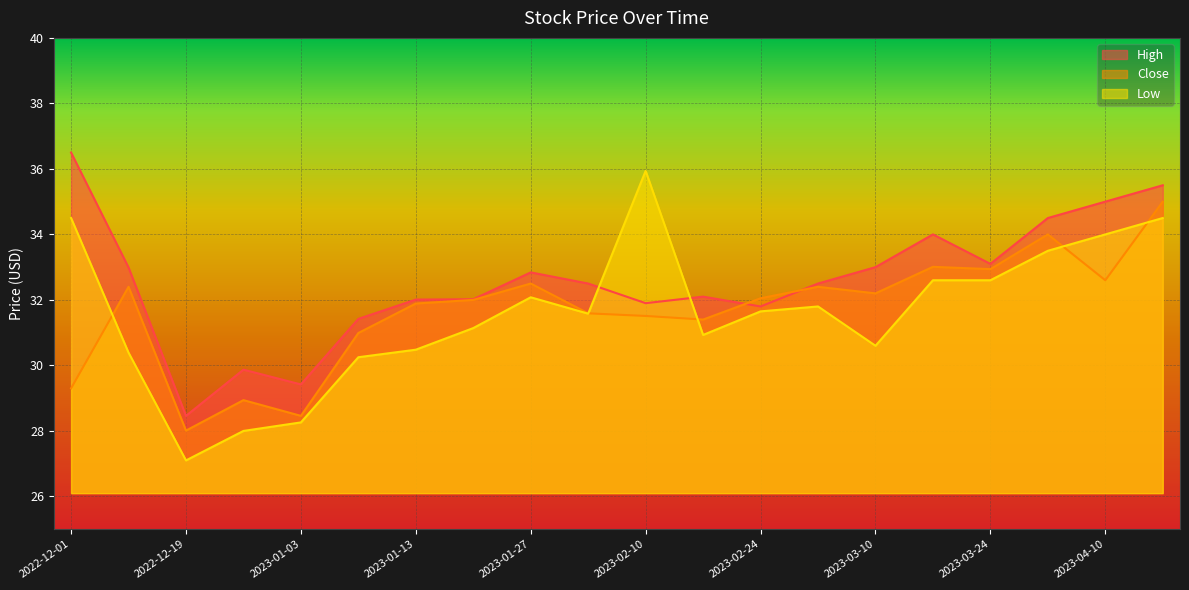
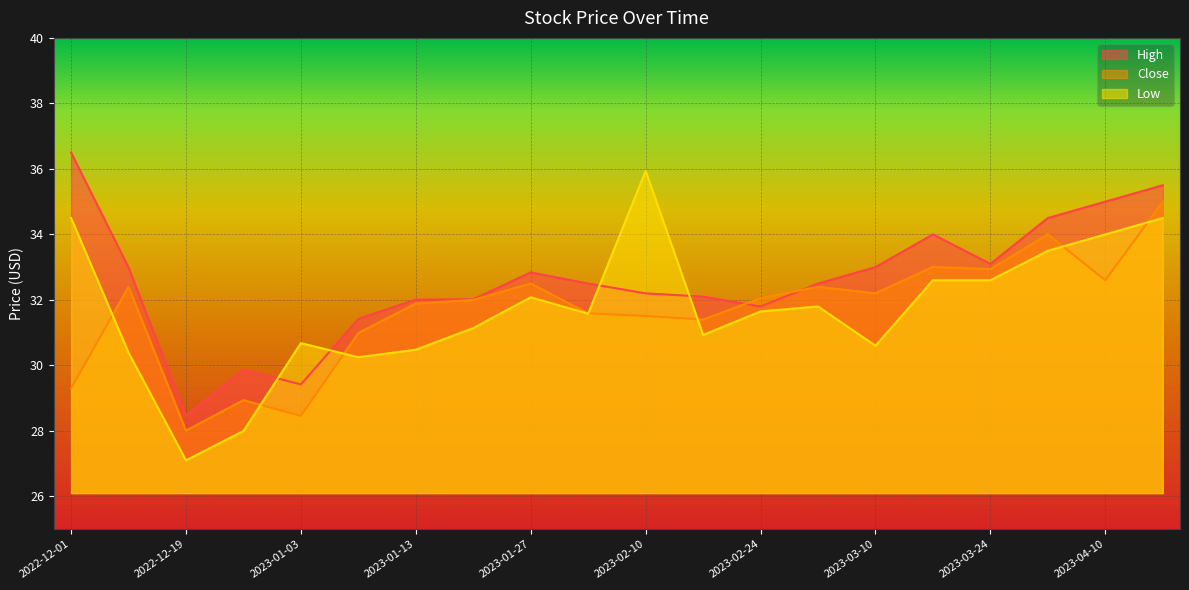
  {
    "High": {
      "2022-12-01": 36.5,
      "2022-12-19": 28.5,
      "2023-01-03": 29.4,
      "2023-01-13": 32.0,
      "2023-01-27": 32.8,
-     "2023-02-10": 31.9,
+     "2023-02-10": 32.2,
      "2023-02-24": 31.8,
      "2023-03-10": 33.0,
      "2023-03-24": 33.1,
      "2023-04-10": 35.0
    },
    "Close": {
      "2022-12-01": 29.3,
      "2022-12-19": 28.0,
      "2023-01-03": 28.5,
      "2023-01-13": 31.9,
      "2023-01-27": 32.5,
      "2023-02-10": 31.5,
      "2023-02-24": 32.1,
      "2023-03-10": 32.2,
      "2023-03-24": 32.9,
      "2023-04-10": 32.6
    },
    "Low": {
      "2022-12-01": 34.5,
      "2022-12-19": 27.1,
-     "2023-01-03": 28.3,
+     "2023-01-03": 30.7,
      "2023-01-13": 30.5,
      "2023-01-27": 32.1,
      "2023-02-10": 35.9,
      "2023-02-24": 31.7,
      "2023-03-10": 30.6,
      "2023-03-24": 32.6,
      "2023-04-10": 34.0
    }
  }
